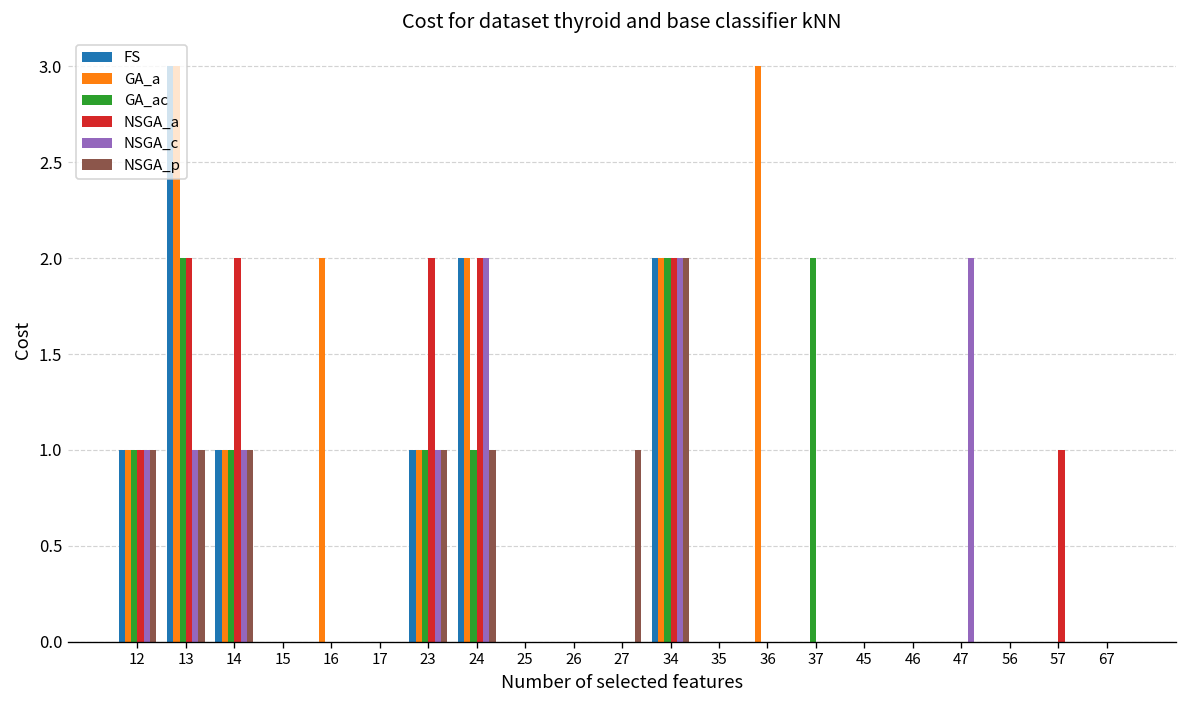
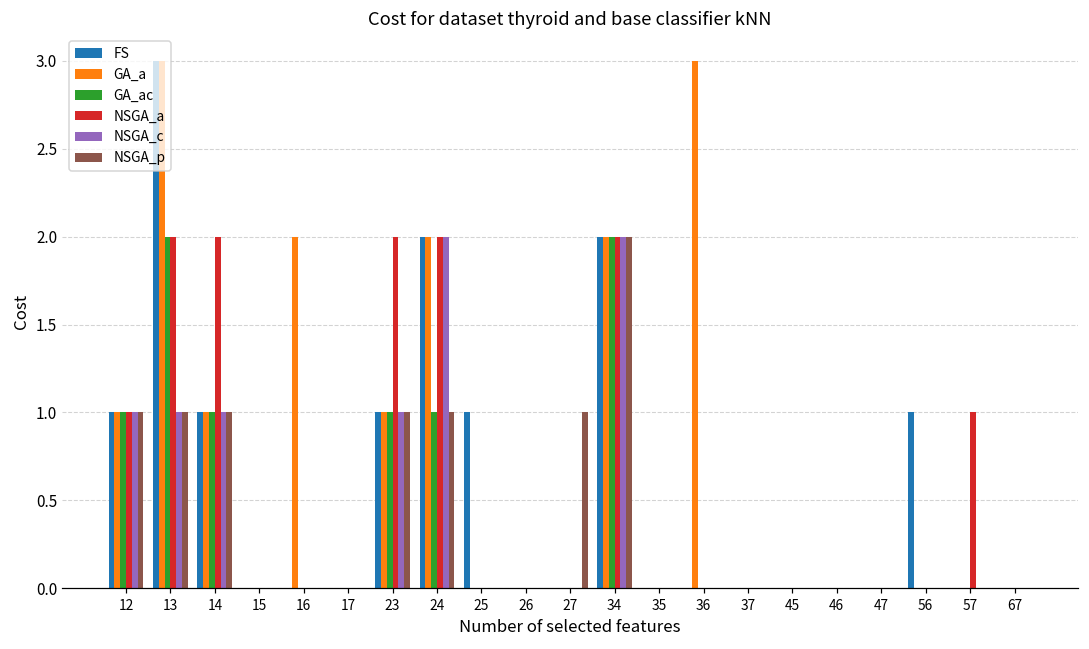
  {
    "FS": {
      "12": 1,
      "14": 1,
      "15": 0,
      "16": 0,
      "17": 0,
      "23": 1,
      "24": 2,
-     "25": 0,
+     "25": 1,
      "26": 0,
      "27": 0,
      "34": 2,
      "35": 0,
      "36": 0,
      "37": 0,
      "45": 0,
      "46": 0,
      "47": 0,
-     "56": 0,
+     "56": 1,
      "57": 0,
      "67": 0
    },
    "GA_a": {
      "12": 1,
      "14": 1,
      "15": 0,
      "16": 2,
      "17": 0,
      "23": 1,
      "24": 2,
      "25": 0,
      "26": 0,
      "27": 0,
      "34": 2,
      "35": 0,
      "36": 3,
      "37": 0,
      "45": 0,
      "46": 0,
      "47": 0,
      "56": 0,
      "57": 0,
      "67": 0
    },
    "GA_ac": {
      "12": 1,
      "13": 2,
      "14": 1,
      "15": 0,
      "16": 0,
      "17": 0,
      "23": 1,
      "24": 1,
      "25": 0,
      "26": 0,
      "27": 0,
      "34": 2,
      "35": 0,
      "36": 0,
-     "37": 2,
+     "37": 0,
      "45": 0,
      "46": 0,
      "47": 0,
      "56": 0,
      "57": 0,
      "67": 0
    },
    "NSGA_a": {
      "12": 1,
      "13": 2,
      "14": 2,
      "15": 0,
      "16": 0,
      "17": 0,
      "23": 2,
      "24": 2,
      "25": 0,
      "26": 0,
      "27": 0,
      "34": 2,
      "35": 0,
      "36": 0,
      "37": 0,
      "45": 0,
      "46": 0,
      "47": 0,
      "56": 0,
      "57": 1,
      "67": 0
    },
    "NSGA_c": {
      "12": 1,
      "13": 1,
      "14": 1,
      "15": 0,
      "16": 0,
      "17": 0,
      "23": 1,
      "24": 2,
      "25": 0,
      "26": 0,
      "27": 0,
      "34": 2,
      "35": 0,
      "36": 0,
      "37": 0,
      "45": 0,
      "46": 0,
-     "47": 2,
+     "47": 0,
      "56": 0,
      "57": 0,
      "67": 0
    },
    "NSGA_p": {
      "12": 1,
      "13": 1,
      "14": 1,
      "15": 0,
      "16": 0,
      "17": 0,
      "23": 1,
      "24": 1,
      "25": 0,
      "26": 0,
      "27": 1,
      "34": 2,
      "35": 0,
      "36": 0,
      "37": 0,
      "45": 0,
      "46": 0,
      "47": 0,
      "56": 0,
      "57": 0,
      "67": 0
    }
  }
